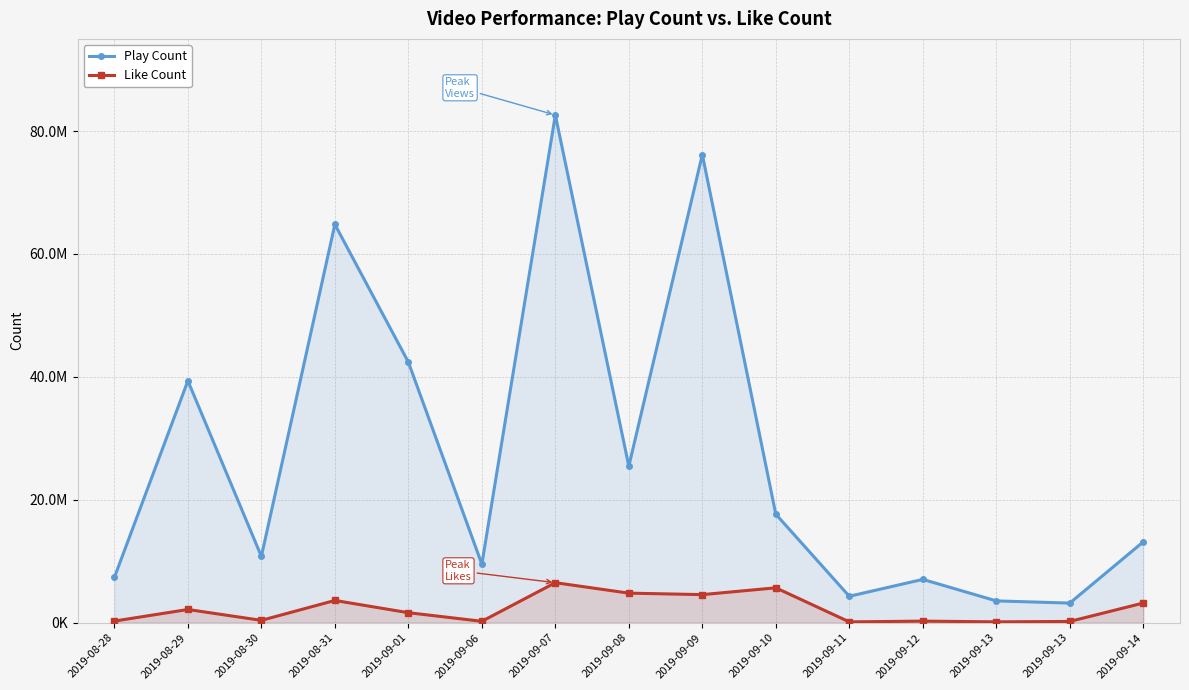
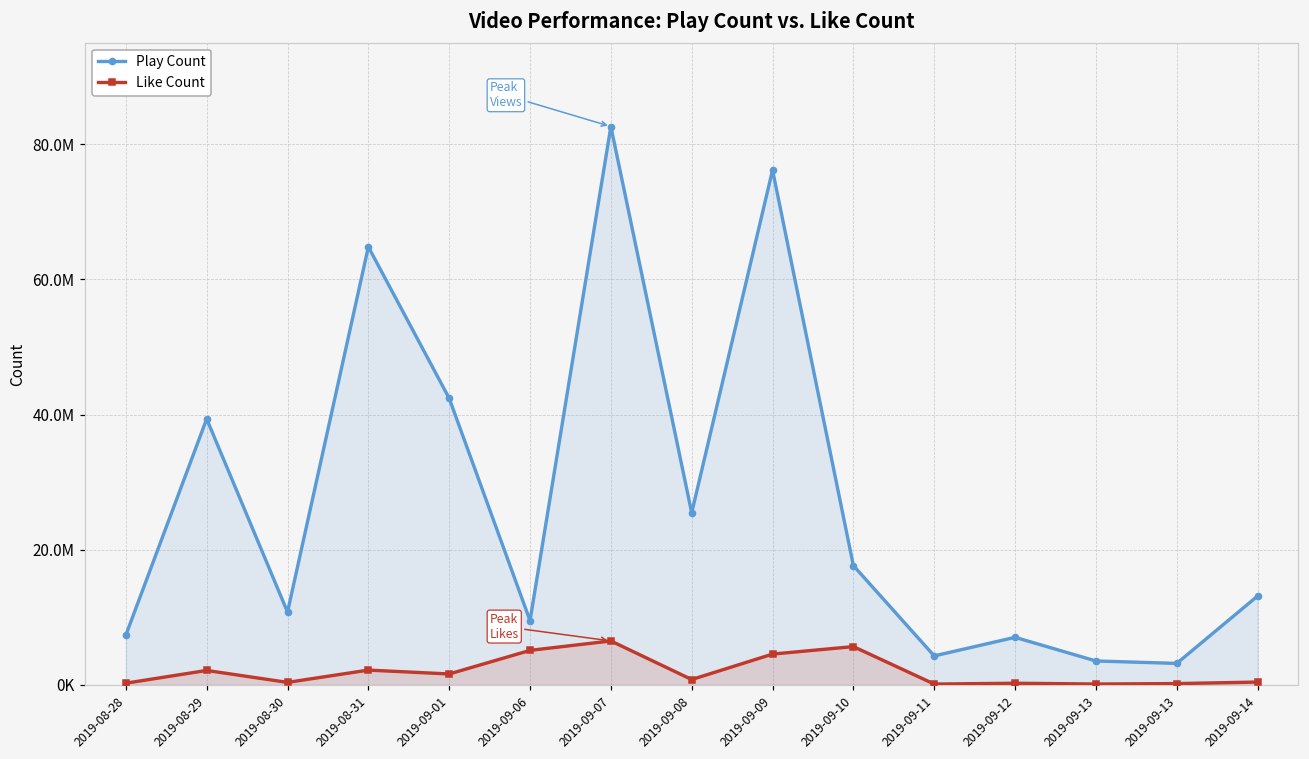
  {
    "Play Count": {
      "2019-08-28": 7000000,
      "2019-08-29": 39000000,
      "2019-08-30": 11000000,
      "2019-08-31": 65000000,
      "2019-09-01": 42000000,
      "2019-09-06": 10000000,
      "2019-09-07": 83000000,
      "2019-09-08": 25000000,
      "2019-09-09": 76000000,
      "2019-09-10": 18000000,
      "2019-09-11": 4000000,
      "2019-09-12": 7000000,
      "2019-09-14": 13000000
    },
    "Like Count": {
      "2019-08-28": 0,
      "2019-08-29": 2000000,
      "2019-08-30": 0,
-     "2019-08-31": 4000000,
+     "2019-08-31": 2000000,
      "2019-09-01": 2000000,
-     "2019-09-06": 0,
+     "2019-09-06": 5000000,
      "2019-09-07": 7000000,
-     "2019-09-08": 5000000,
+     "2019-09-08": 1000000,
      "2019-09-09": 5000000,
      "2019-09-10": 6000000,
      "2019-09-11": 0,
      "2019-09-12": 0,
-     "2019-09-14": 3000000
+     "2019-09-14": 0
    }
  }
